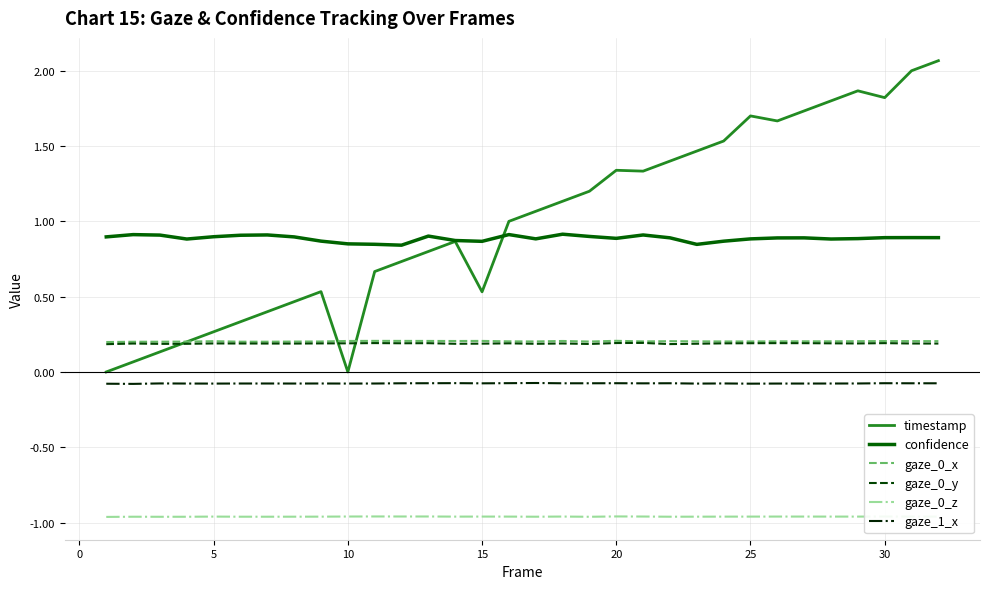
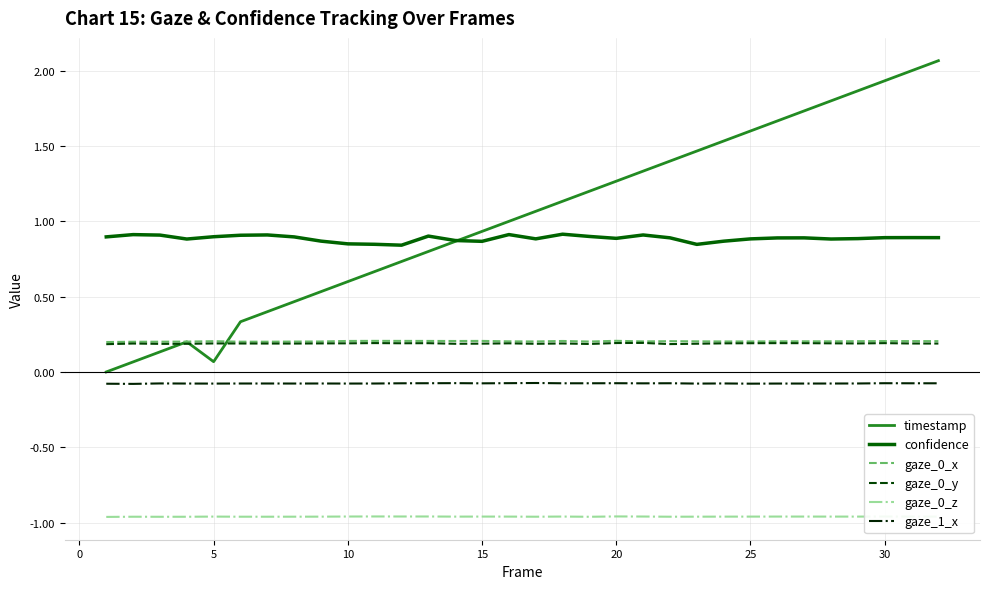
  {
    "timestamp": {
-     "5": 0.27,
-     "10": 0.0,
-     "15": 0.53,
-     "20": 1.34,
-     "25": 1.7,
-     "30": 1.82
+     "5": 0.07,
+     "10": 0.6,
+     "15": 0.93,
+     "20": 1.27,
+     "25": 1.6,
+     "30": 1.93
    },
    "gaze_0_x": {
      "15": 0.21
    },
    "gaze_0_z": {
      "5": -0.96,
      "10": -0.96,
      "15": -0.96,
      "20": -0.96,
      "25": -0.96
    }
  }
